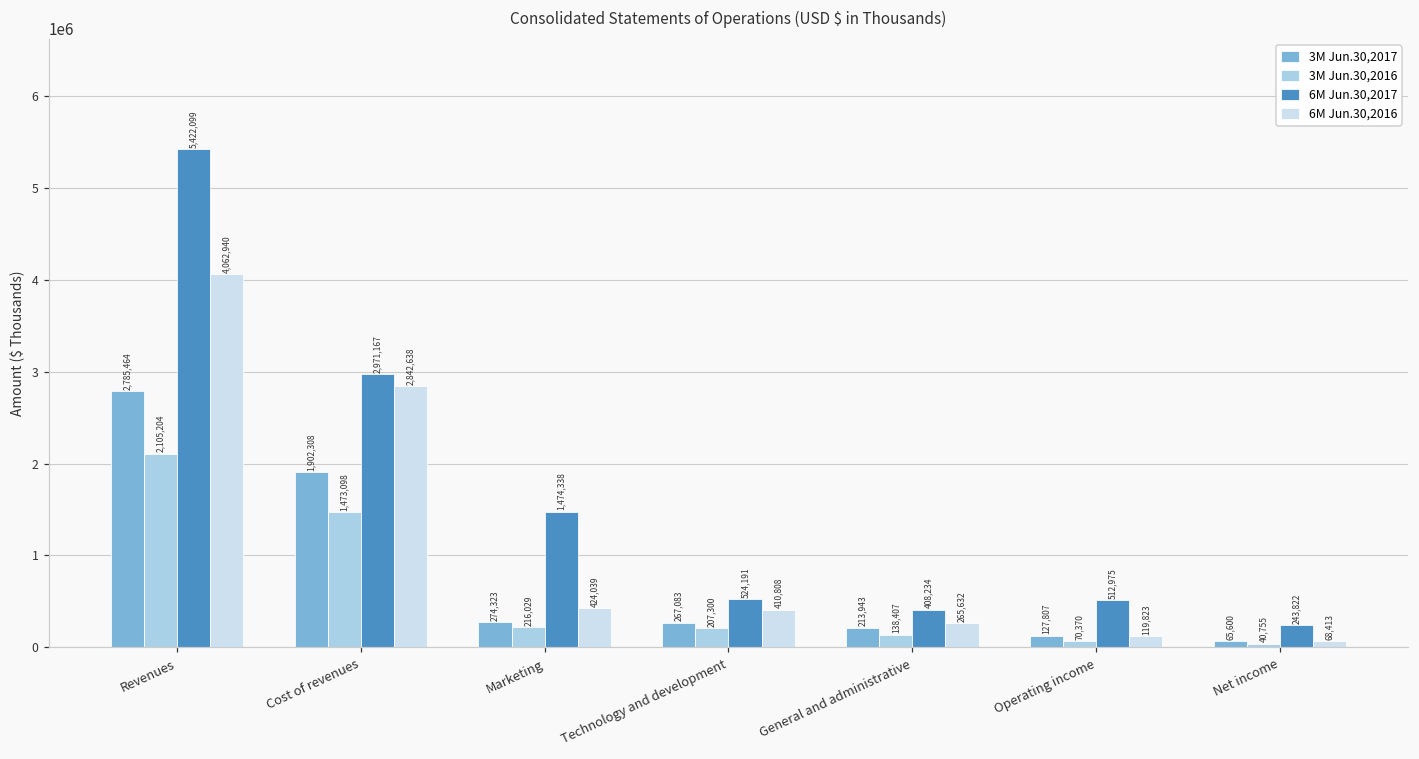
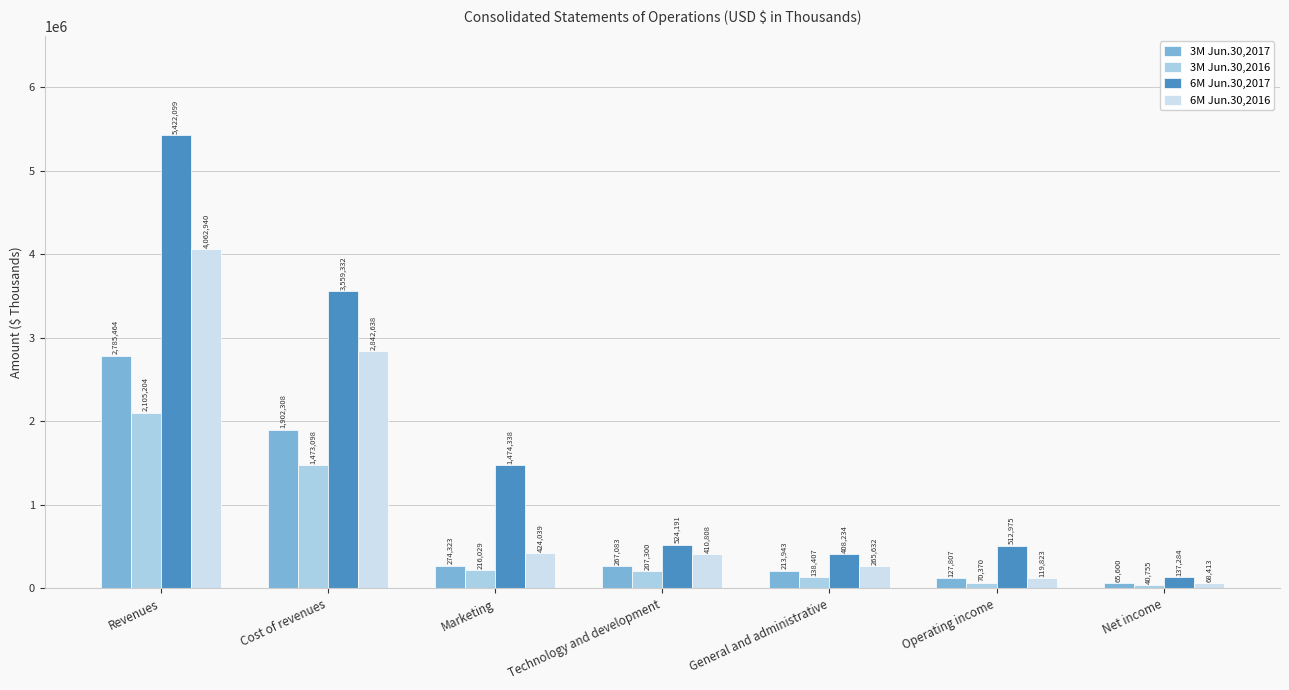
  {
    "6M Jun.30,2017": {
      "Revenues": "5,422,099",
-     "Cost of revenues": "2,971,167",
+     "Cost of revenues": "3,559,332",
      "Marketing": "1,474,338",
      "Technology and development": "524,191",
      "General and administrative": "408,234",
      "Operating income": "512,975",
-     "Net income": "243,822"
+     "Net income": "137,284"
    }
  }
